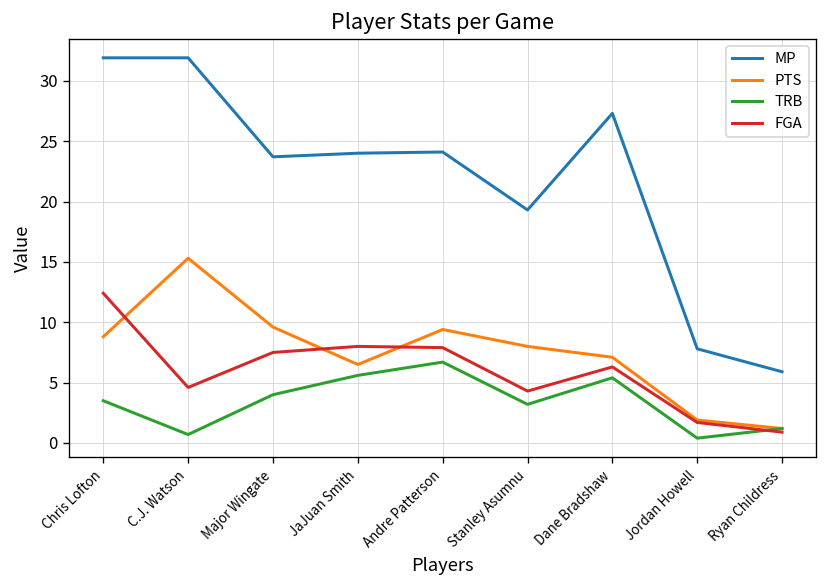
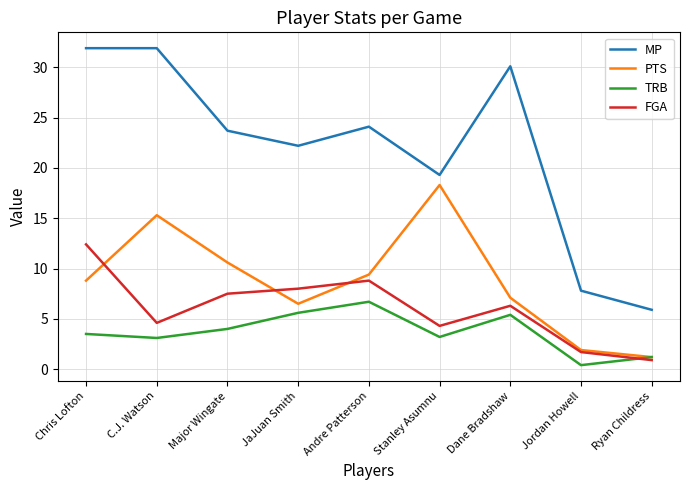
  {
    "MP": {
      "Chris Lofton": 31.9,
      "C.J. Watson": 31.9,
      "Major Wingate": 23.7,
-     "JaJuan Smith": 24.0,
+     "JaJuan Smith": 22.2,
      "Andre Patterson": 24.1,
      "Stanley Asumnu": 19.3,
-     "Dane Bradshaw": 27.3,
+     "Dane Bradshaw": 30.1,
      "Jordan Howell": 7.8,
      "Ryan Childress": 5.9
    },
    "PTS": {
      "Chris Lofton": 8.8,
      "C.J. Watson": 15.3,
-     "Major Wingate": 9.6,
+     "Major Wingate": 10.6,
      "JaJuan Smith": 6.5,
      "Andre Patterson": 9.4,
-     "Stanley Asumnu": 8.0,
+     "Stanley Asumnu": 18.3,
      "Dane Bradshaw": 7.1
    },
    "TRB": {
      "Chris Lofton": 3.5,
-     "C.J. Watson": 0.7,
+     "C.J. Watson": 3.1,
      "Major Wingate": 4.0,
      "JaJuan Smith": 5.6,
      "Andre Patterson": 6.7,
      "Stanley Asumnu": 3.2,
      "Dane Bradshaw": 5.4,
      "Jordan Howell": 0.4
    },
    "FGA": {
      "Chris Lofton": 12.4,
      "C.J. Watson": 4.6,
      "Major Wingate": 7.5,
      "JaJuan Smith": 8.0,
-     "Andre Patterson": 7.9,
+     "Andre Patterson": 8.8,
      "Stanley Asumnu": 4.3,
      "Dane Bradshaw": 6.3,
      "Ryan Childress": 0.9
    }
  }
